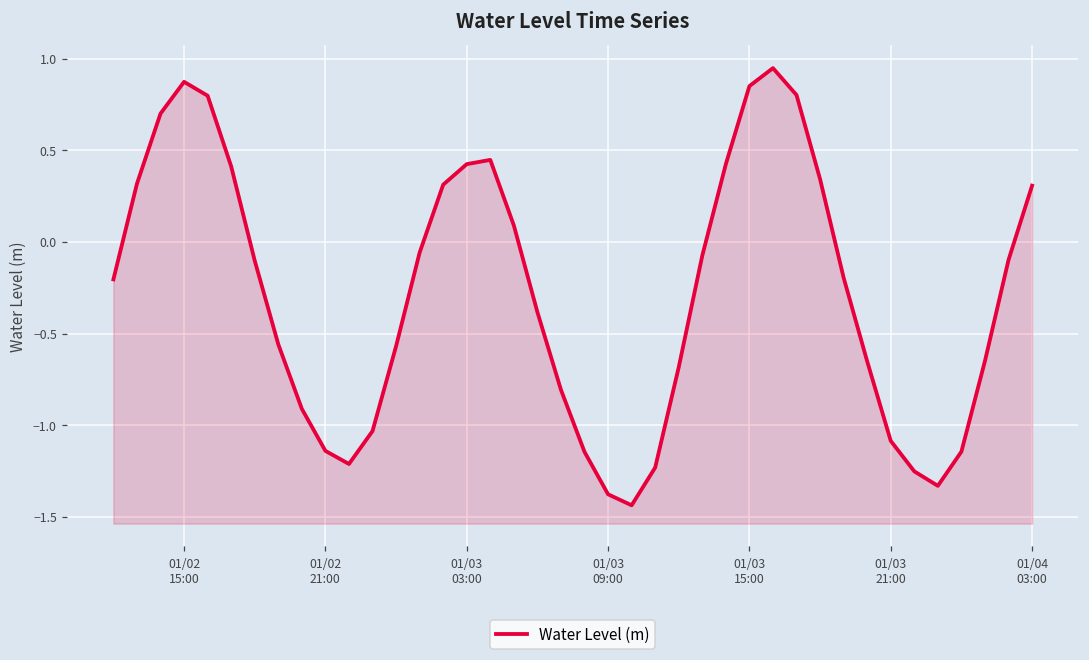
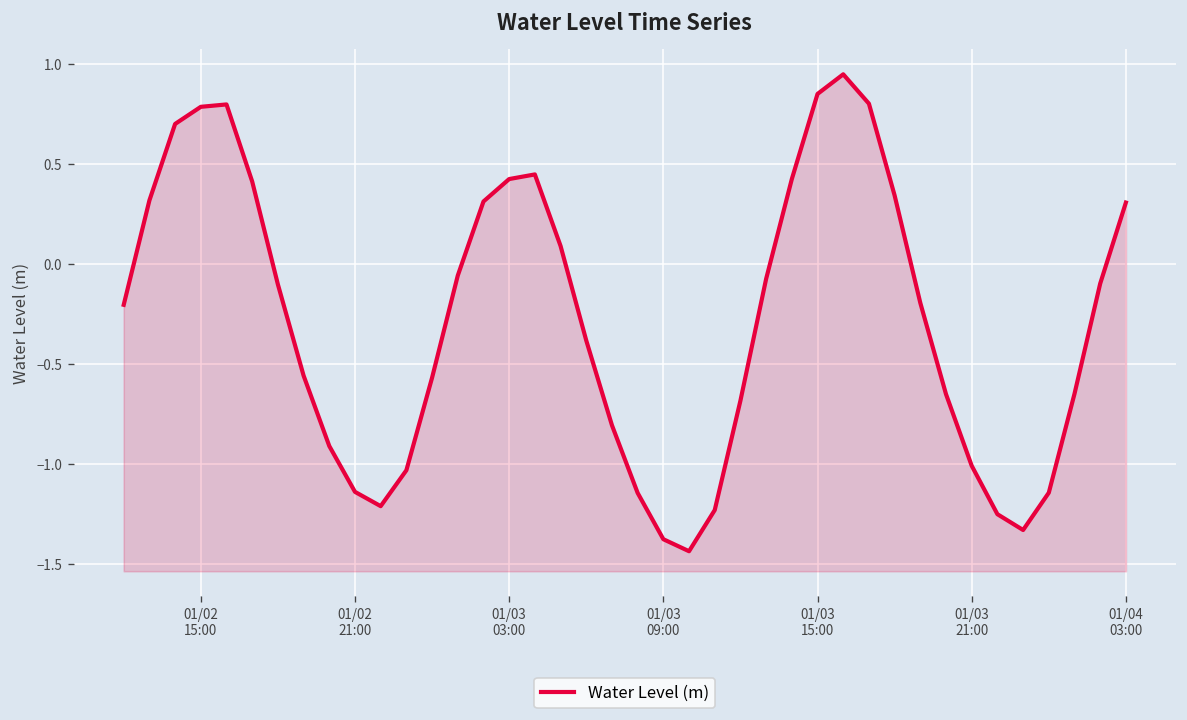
  {
-   "01/02 15:00": 0.87,
+   "01/02 15:00": 0.79,
    "01/02 21:00": -1.14,
    "01/03 03:00": 0.42,
    "01/03 09:00": -1.38,
    "01/03 15:00": 0.85,
-   "01/03 21:00": -1.08,
+   "01/03 21:00": -1.01,
    "01/04 03:00": 0.31
  }
